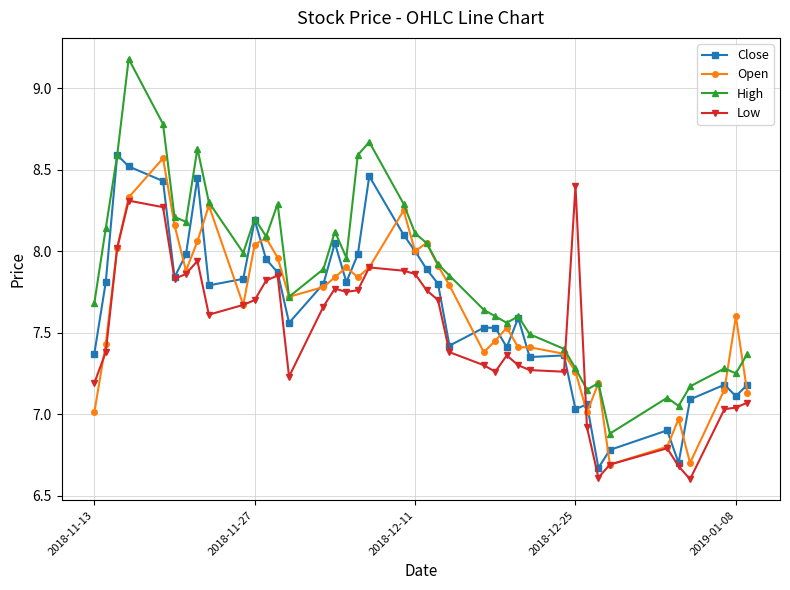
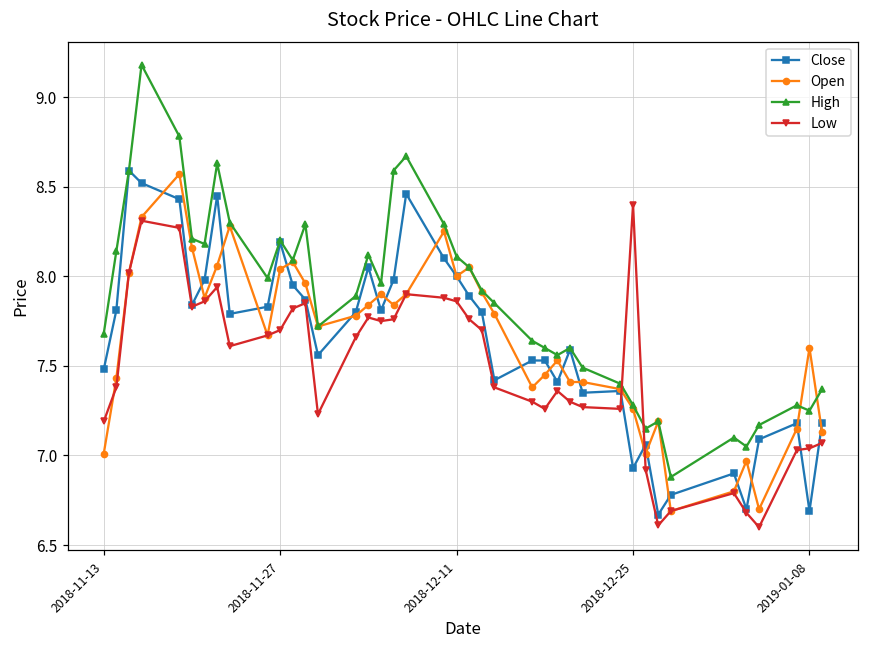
  {
    "Close": {
-     "2018-11-13": 7.37,
-     "2018-12-25": 7.03,
-     "2019-01-08": 7.11
+     "2018-11-13": 7.48,
+     "2018-12-25": 6.93,
+     "2019-01-08": 6.69
    },
    "Open": {
      "2018-11-13": 7.01,
      "2018-11-27": 8.04,
      "2018-12-25": 7.26,
      "2019-01-08": 7.60
    },
    "High": {
      "2018-11-13": 7.68,
      "2018-12-11": 8.11,
      "2018-12-25": 7.28,
      "2019-01-08": 7.25
    },
    "Low": {
      "2018-11-13": 7.19,
      "2018-11-27": 7.70,
      "2018-12-11": 7.86,
      "2018-12-25": 8.40,
      "2019-01-08": 7.04
    }
  }
